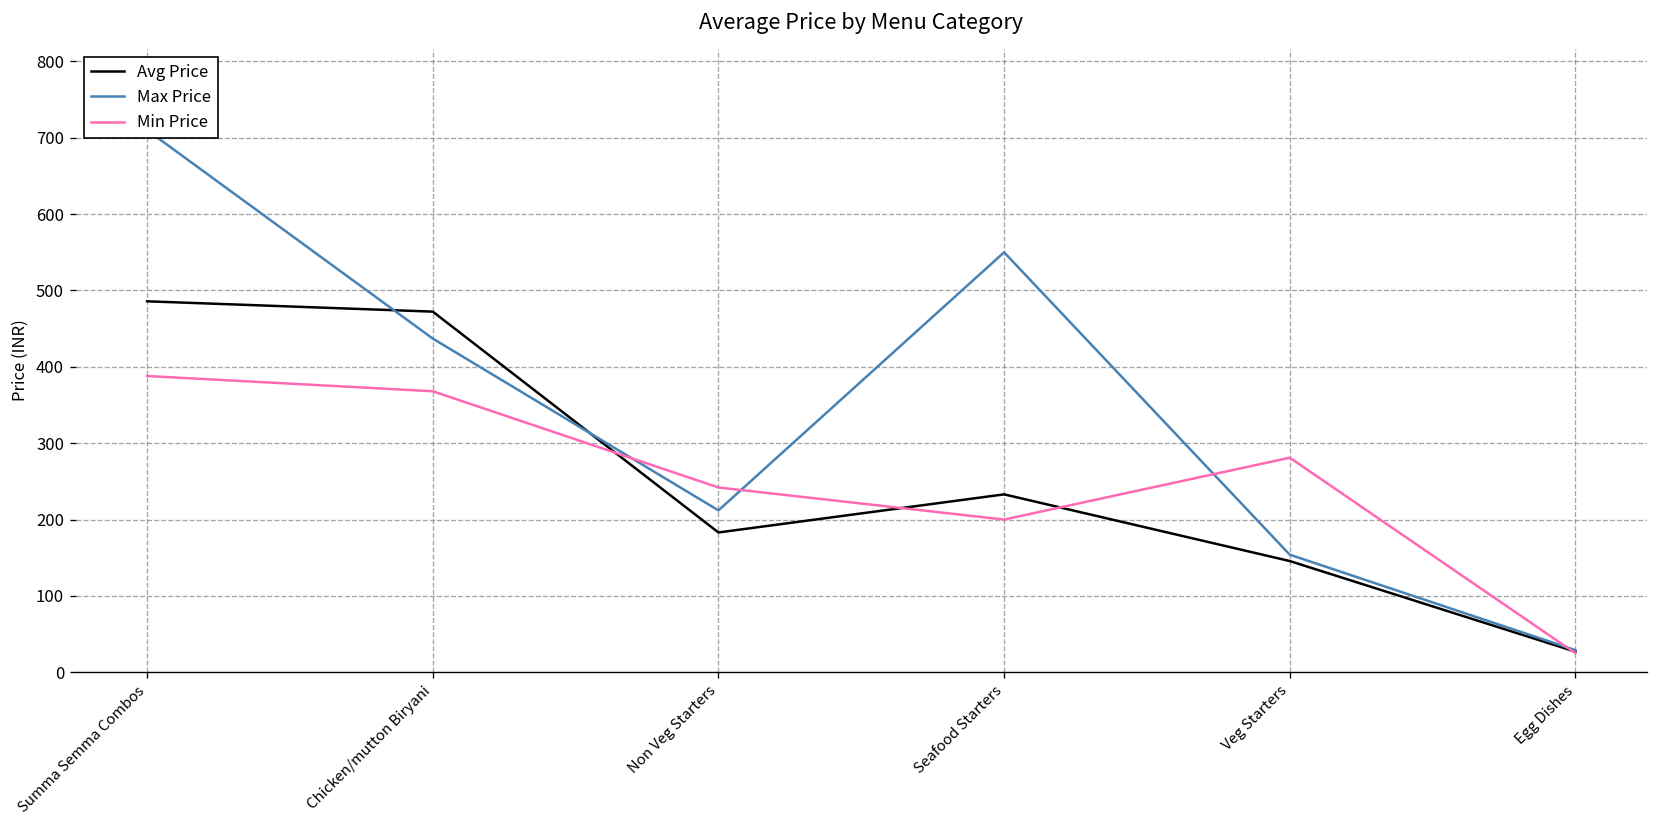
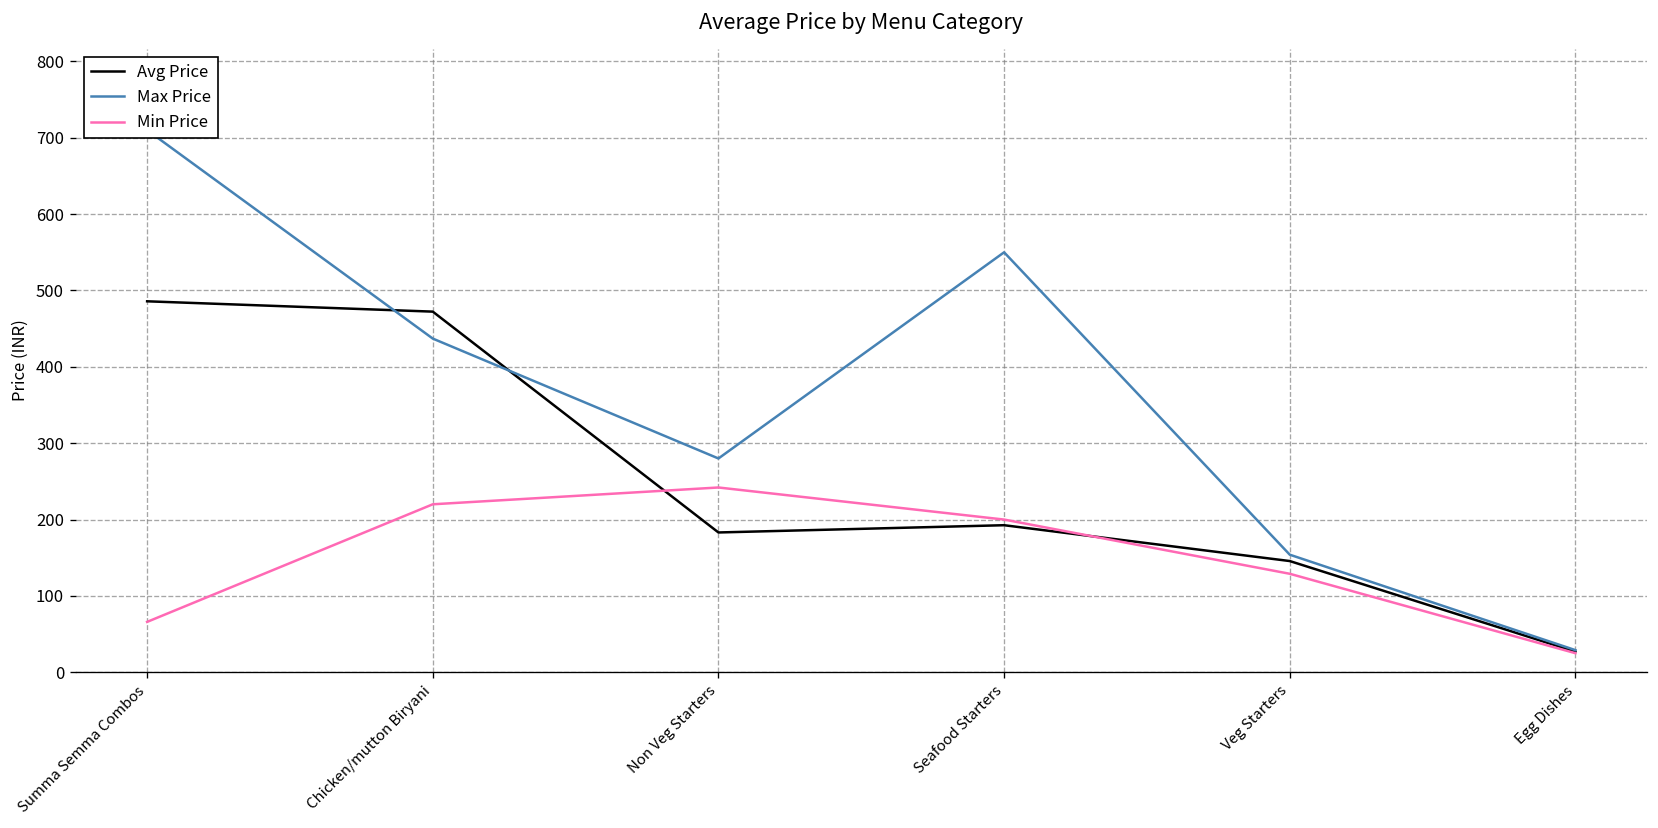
  {
    "Avg Price": {
      "Summa Semma Combos": 490,
      "Chicken/mutton Biryani": 470,
      "Non Veg Starters": 180,
-     "Seafood Starters": 230,
+     "Seafood Starters": 190,
      "Veg Starters": 150
    },
    "Max Price": {
      "Chicken/mutton Biryani": 440,
-     "Non Veg Starters": 210,
+     "Non Veg Starters": 280,
      "Seafood Starters": 550,
      "Veg Starters": 150
    },
    "Min Price": {
-     "Summa Semma Combos": 390,
-     "Chicken/mutton Biryani": 370,
+     "Summa Semma Combos": 70,
+     "Chicken/mutton Biryani": 220,
      "Non Veg Starters": 240,
      "Seafood Starters": 200,
-     "Veg Starters": 280
+     "Veg Starters": 130
    }
  }
